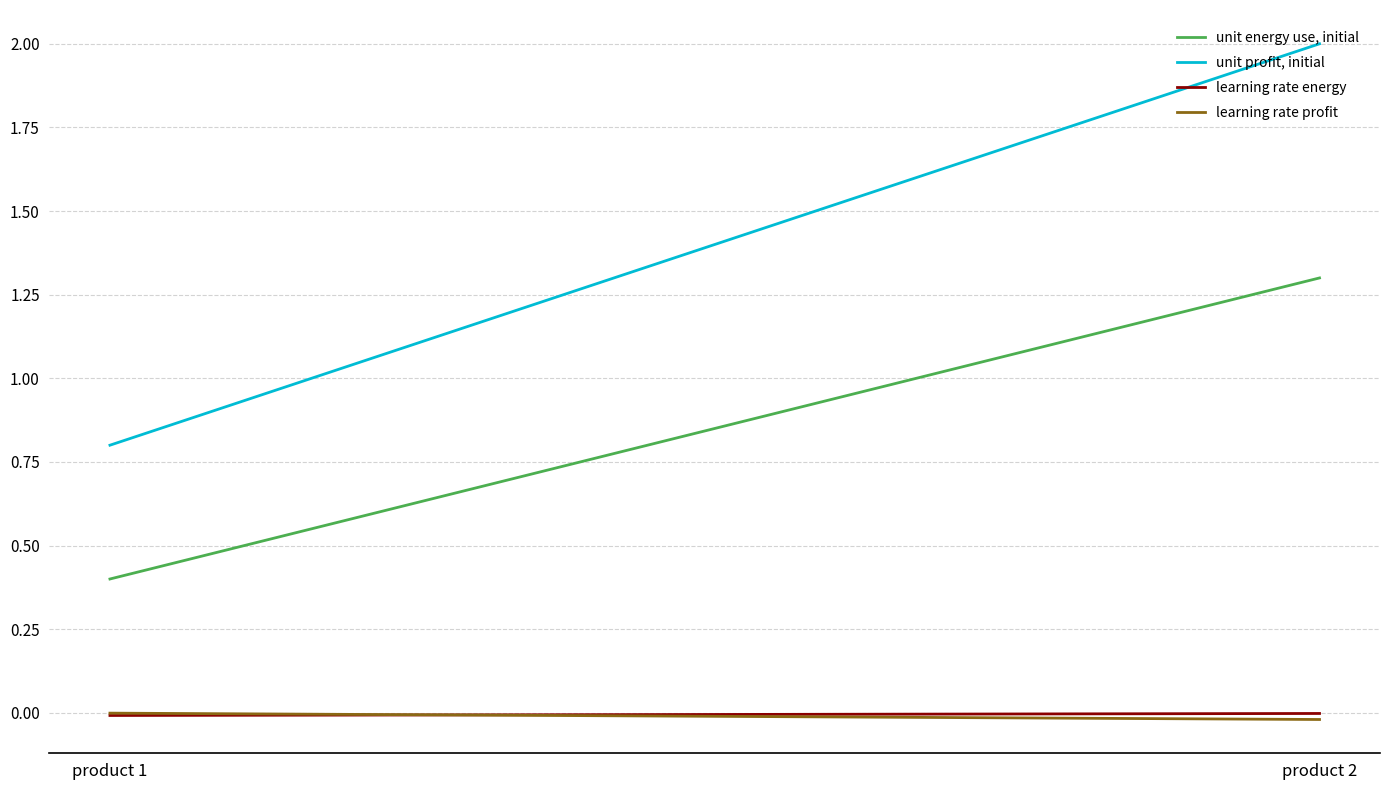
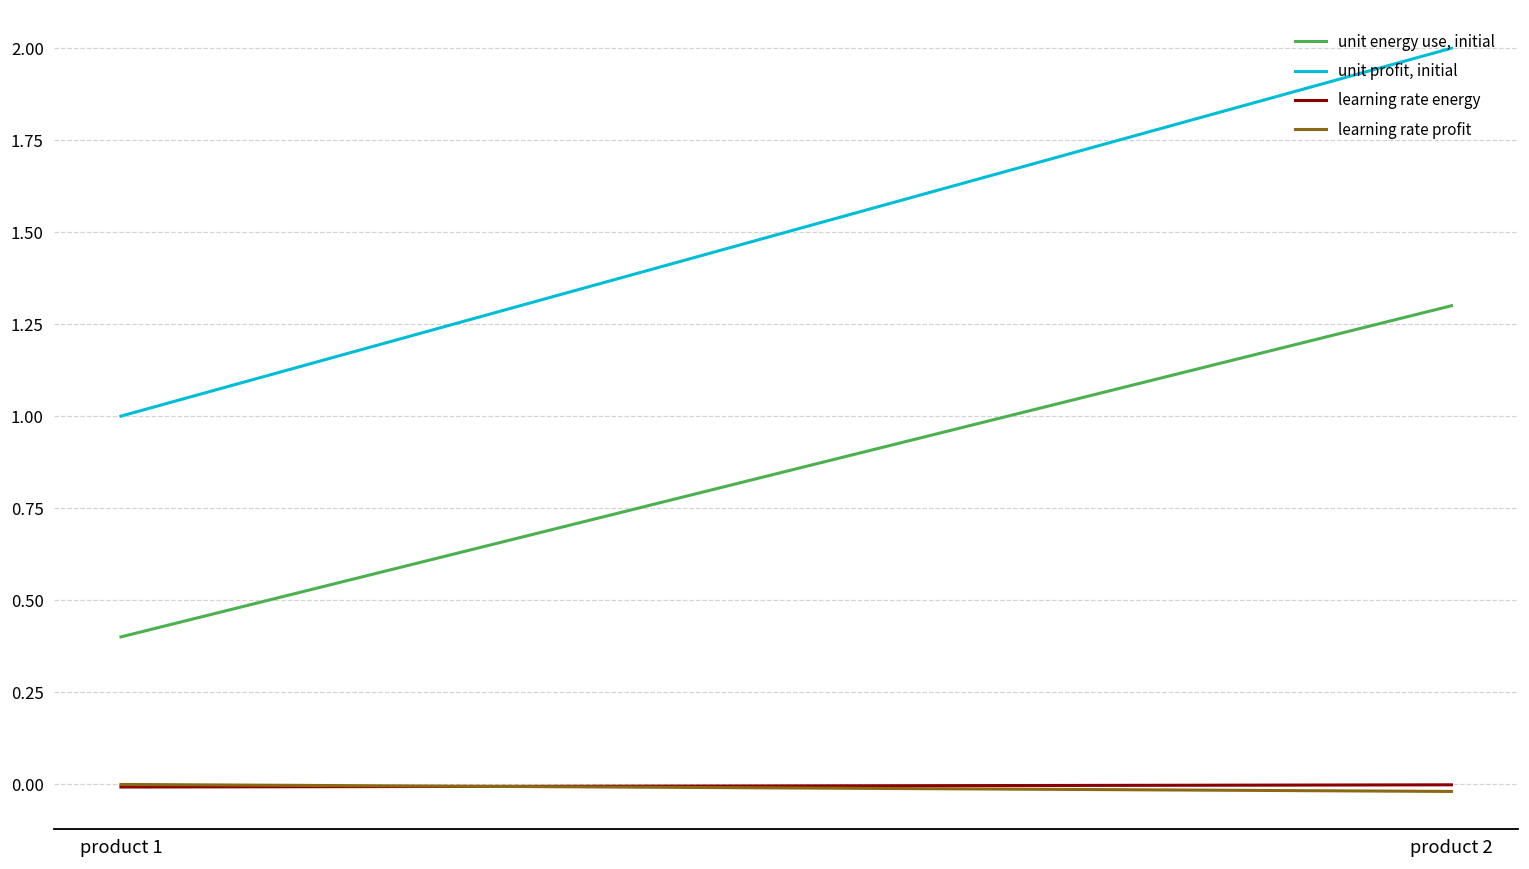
  {
    "unit energy use, initial": {
      "product 1": 0.4,
      "product 2": 1.3
    },
    "unit profit, initial": {
-     "product 1": 0.8,
+     "product 1": 1.0,
      "product 2": 2.0
    },
    "learning rate energy": {
      "product 2": 0.0
    },
    "learning rate profit": {
      "product 2": -0.02
    }
  }
